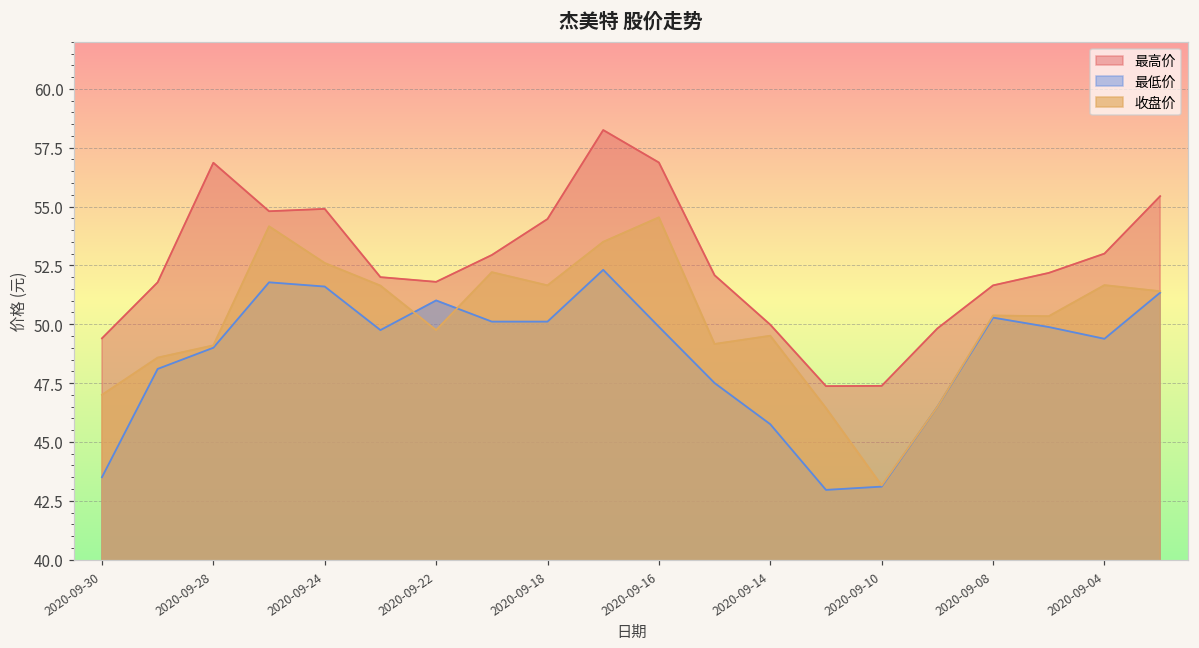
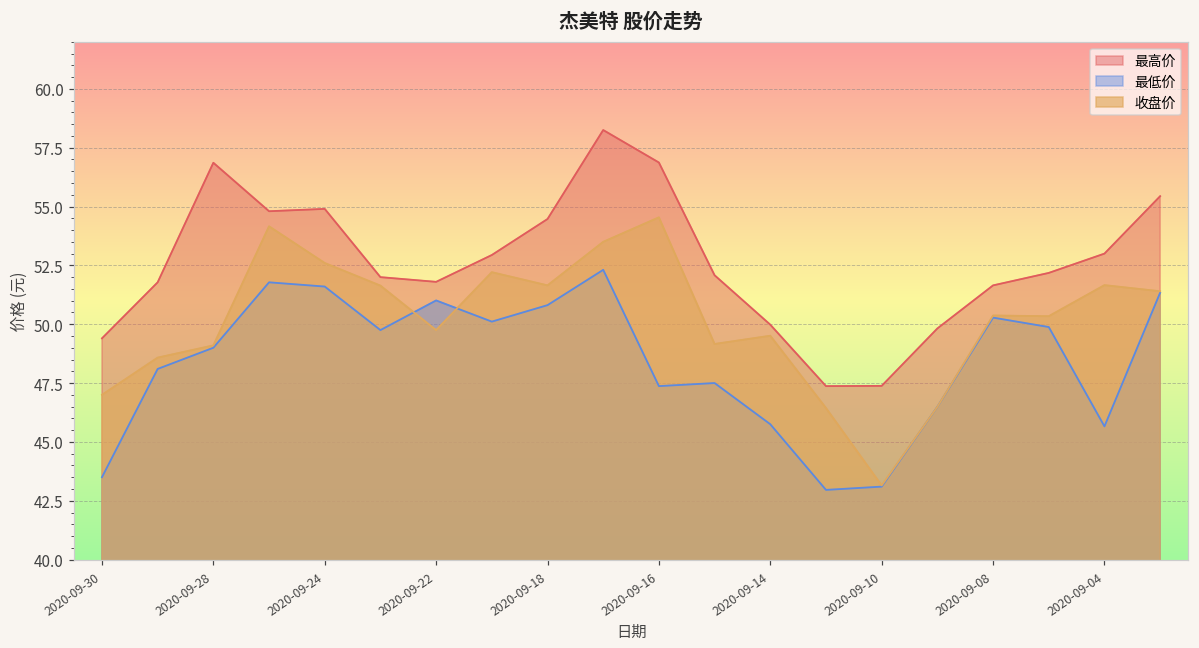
  {
    "最低价": {
      "2020-09-30": 43.5,
      "2020-09-24": 51.6,
      "2020-09-22": 51.0,
-     "2020-09-18": 50.1,
-     "2020-09-16": 49.9,
+     "2020-09-18": 50.8,
+     "2020-09-16": 47.4,
      "2020-09-14": 45.8,
-     "2020-09-04": 49.4
+     "2020-09-04": 45.7
    }
  }
